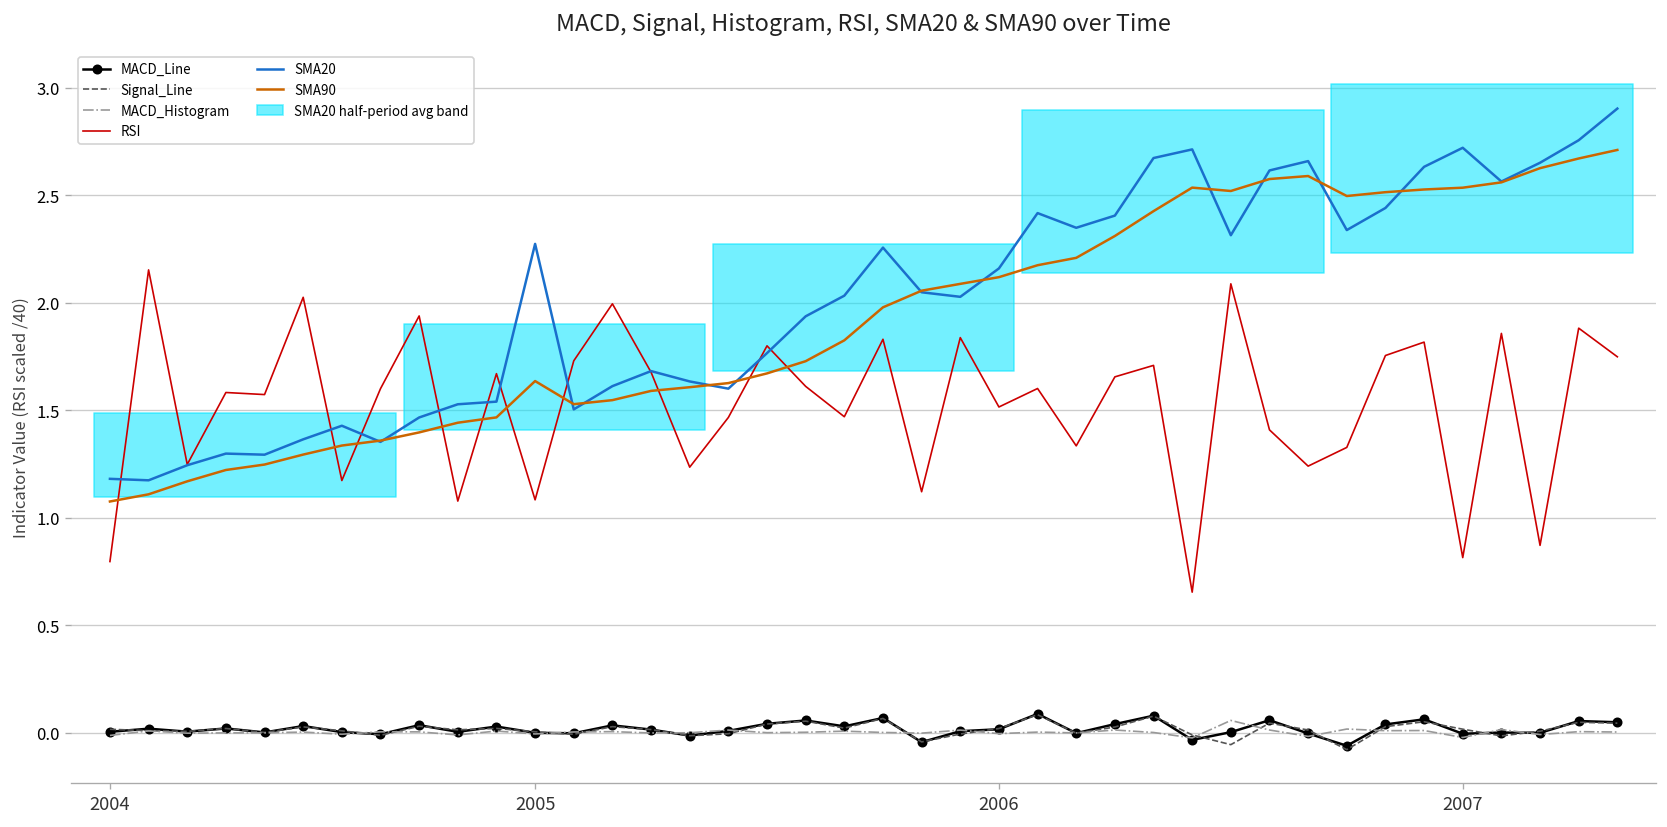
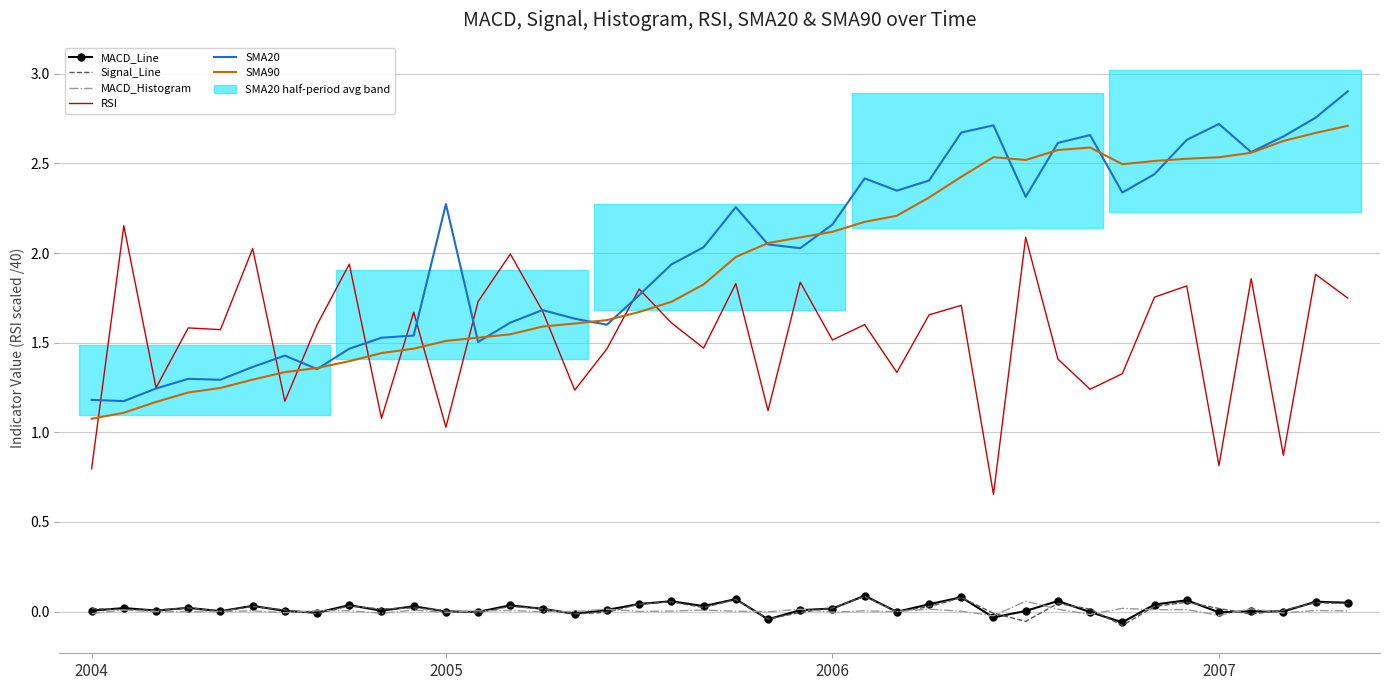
  {
    "MACD_Line": {
      "2007": 0.00
    },
    "Signal_Line": {
      "2007": 0.02
    },
    "MACD_Histogram": {
      "2004": -0.01,
      "2006": 0.00,
      "2007": -0.02
    },
    "RSI": {
      "2004": 0.80,
-     "2005": 1.08,
+     "2005": 1.03,
      "2006": 1.52,
      "2007": 0.82
    },
    "SMA20": {
      "2004": 1.18,
      "2005": 2.27,
      "2006": 2.16,
      "2007": 2.72
    },
    "SMA90": {
      "2004": 1.08,
-     "2005": 1.64,
+     "2005": 1.51,
      "2006": 2.12,
      "2007": 2.53
    }
  }
